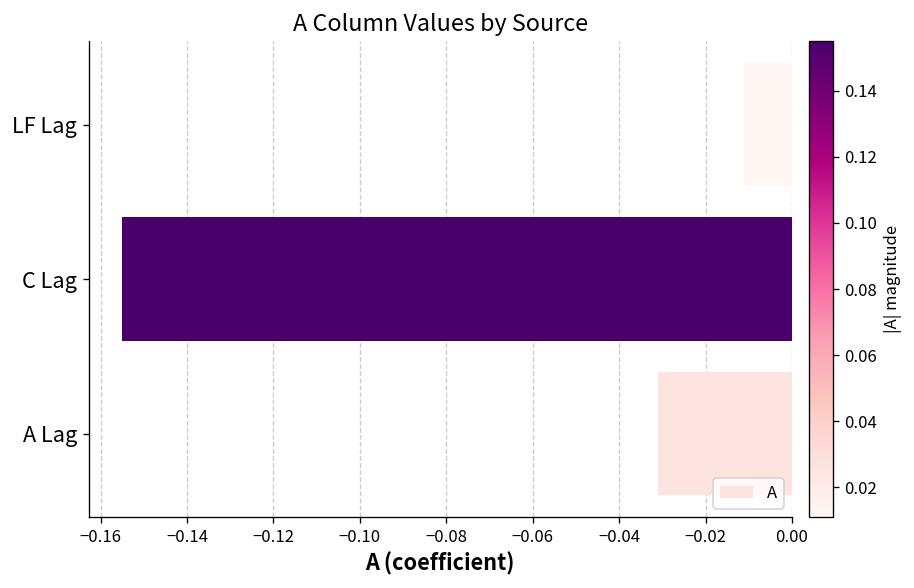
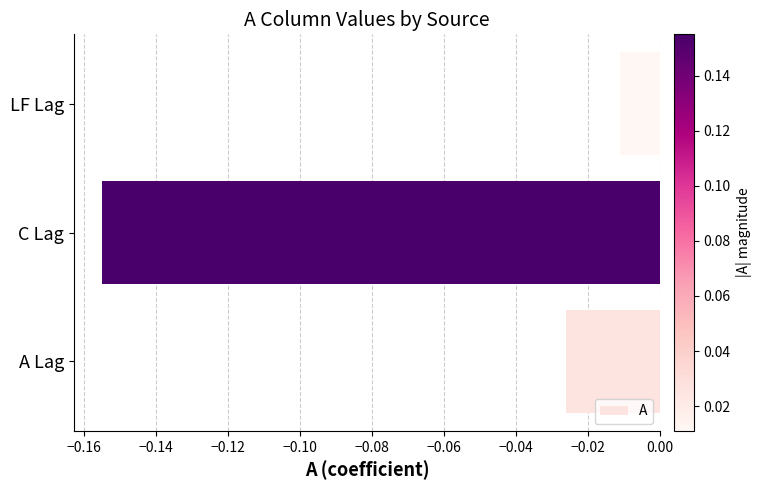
  {
    "LF Lag": -0.011,
    "C Lag": -0.155,
-   "A Lag": -0.031
+   "A Lag": -0.026
  }
